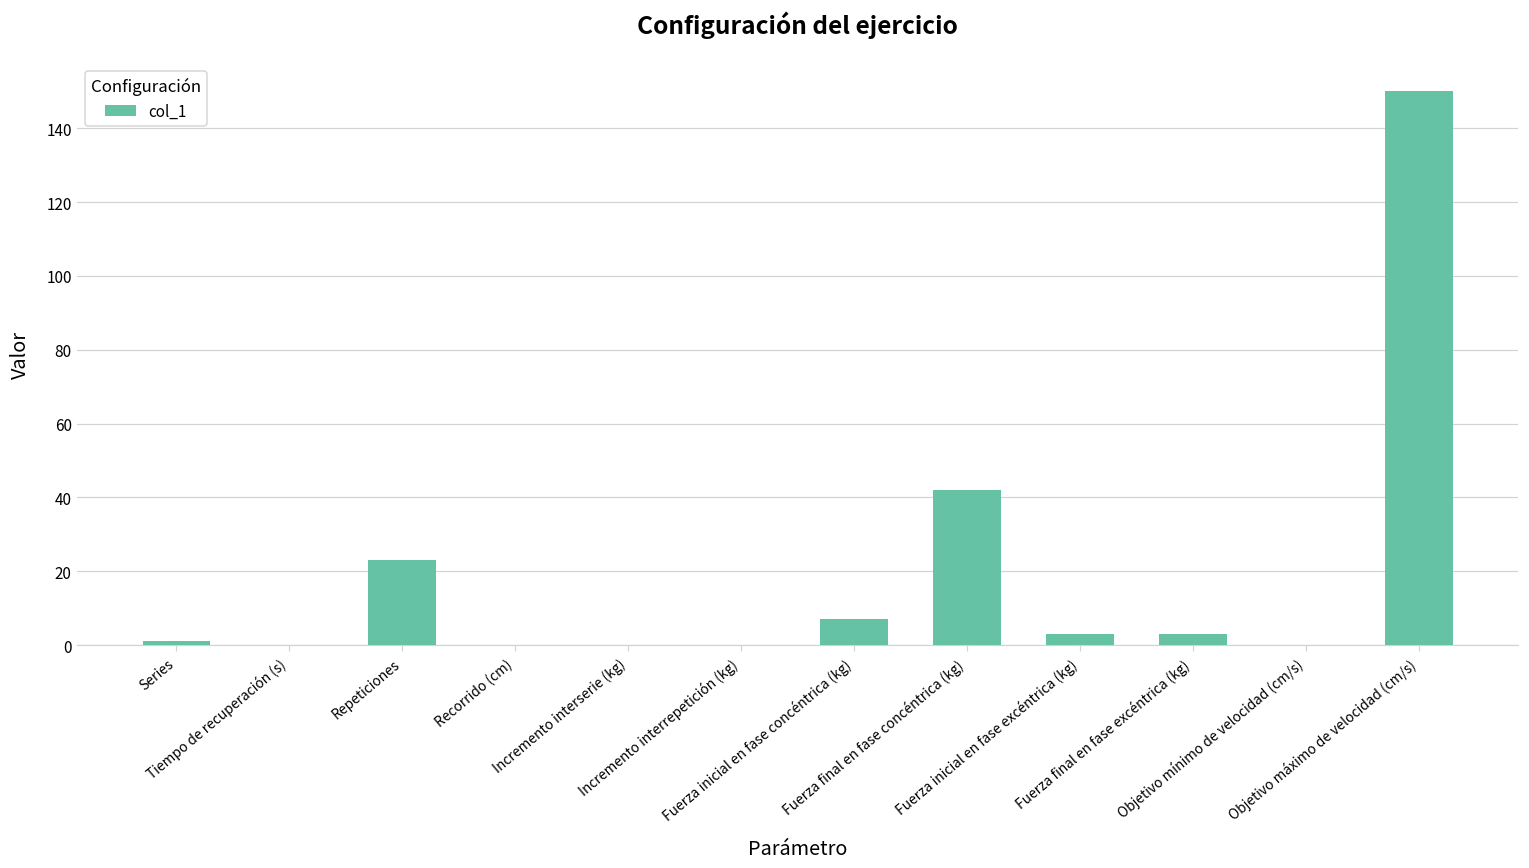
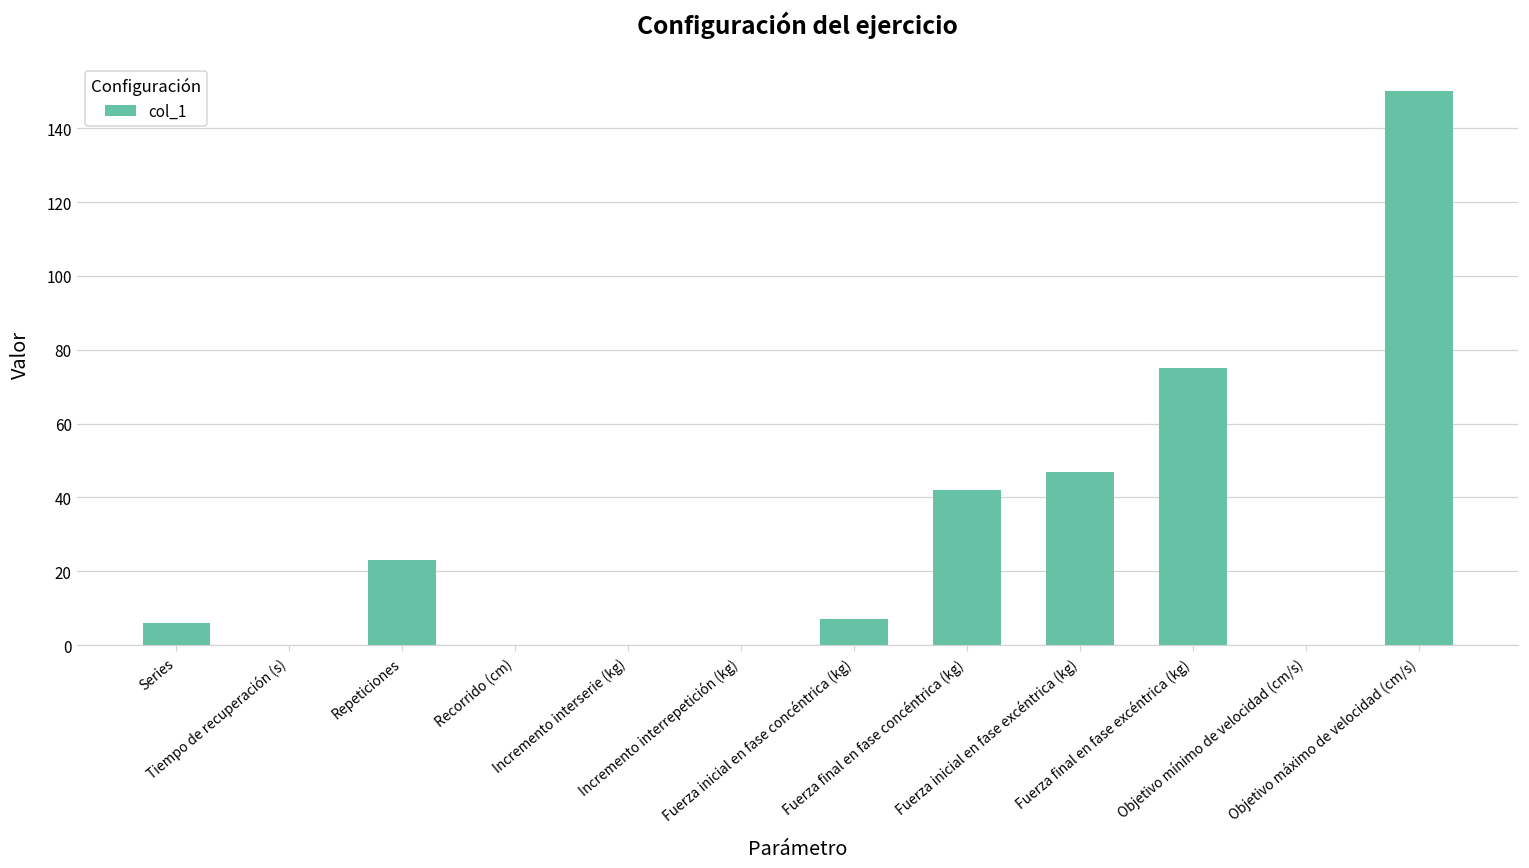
  {
-   "Series": 1,
+   "Series": 6,
    "Tiempo de recuperación (s)": 0,
    "Repeticiones": 23,
    "Recorrido (cm)": 0,
    "Incremento interserie (kg)": 0,
    "Incremento interrepetición (kg)": 0,
    "Fuerza inicial en fase concéntrica (kg)": 7,
    "Fuerza final en fase concéntrica (kg)": 42,
-   "Fuerza inicial en fase excéntrica (kg)": 3,
-   "Fuerza final en fase excéntrica (kg)": 3,
+   "Fuerza inicial en fase excéntrica (kg)": 47,
+   "Fuerza final en fase excéntrica (kg)": 75,
    "Objetivo mínimo de velocidad (cm/s)": 0,
    "Objetivo máximo de velocidad (cm/s)": 150
  }
